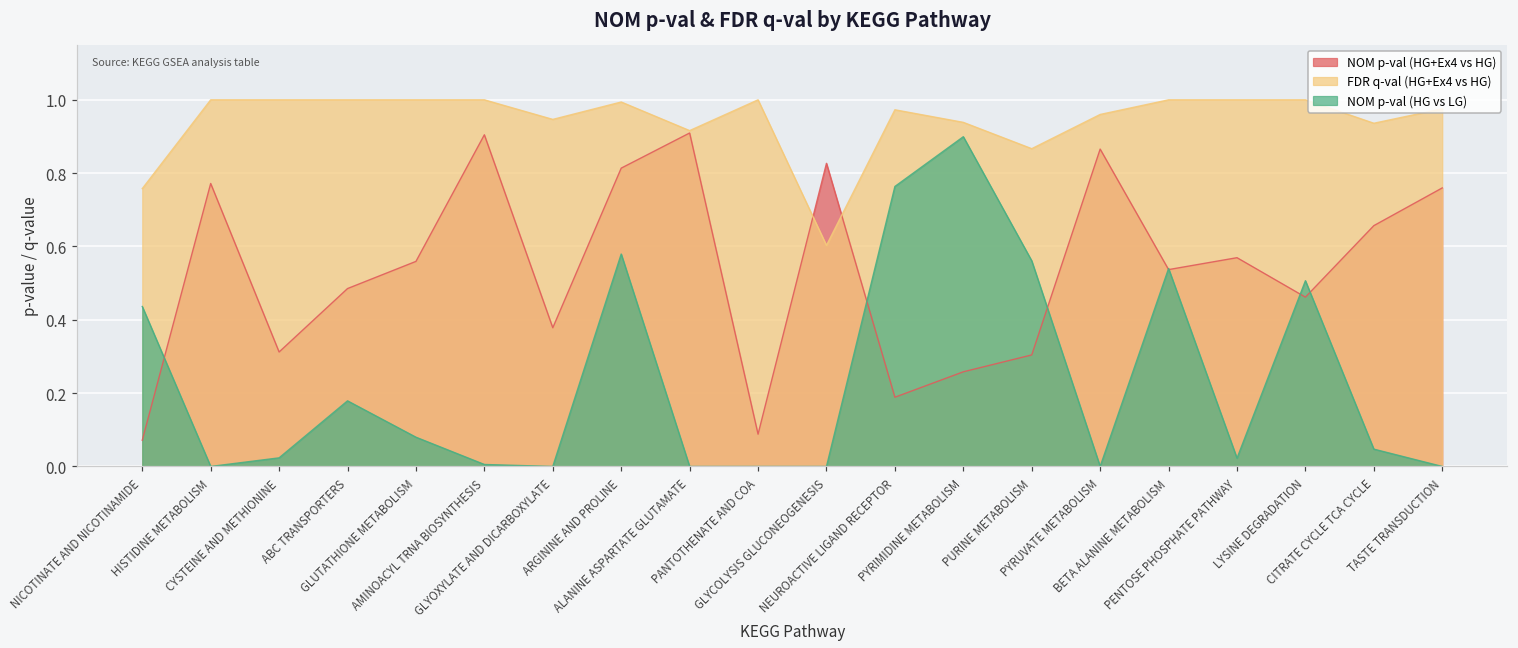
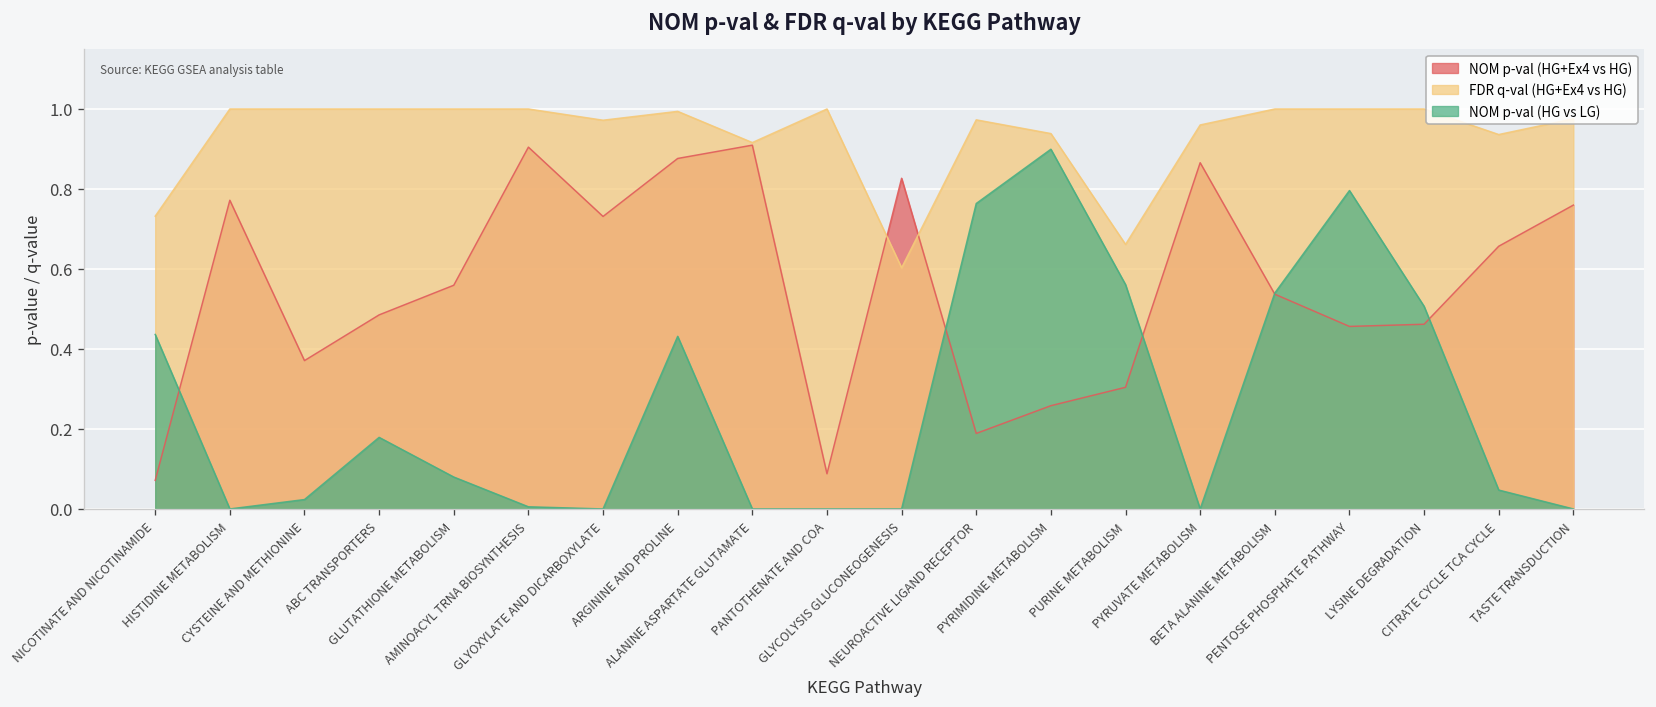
  {
    "NOM p-val (HG+Ex4 vs HG)": {
      "NICOTINATE AND NICOTINAMIDE": 0.07,
      "HISTIDINE METABOLISM": 0.77,
-     "CYSTEINE AND METHIONINE": 0.31,
+     "CYSTEINE AND METHIONINE": 0.37,
      "ABC TRANSPORTERS": 0.49,
      "GLUTATHIONE METABOLISM": 0.56,
      "AMINOACYL TRNA BIOSYNTHESIS": 0.90,
-     "GLYOXYLATE AND DICARBOXYLATE": 0.38,
-     "ARGININE AND PROLINE": 0.81,
+     "GLYOXYLATE AND DICARBOXYLATE": 0.73,
+     "ARGININE AND PROLINE": 0.88,
      "PANTOTHENATE AND COA": 0.09,
      "GLYCOLYSIS GLUCONEOGENESIS": 0.83,
      "NEUROACTIVE LIGAND RECEPTOR": 0.19,
      "PYRIMIDINE METABOLISM": 0.26,
      "PURINE METABOLISM": 0.30,
      "PYRUVATE METABOLISM": 0.87,
-     "PENTOSE PHOSPHATE PATHWAY": 0.57,
+     "PENTOSE PHOSPHATE PATHWAY": 0.46,
      "LYSINE DEGRADATION": 0.46,
      "CITRATE CYCLE TCA CYCLE": 0.66,
      "TASTE TRANSDUCTION": 0.76
    },
    "FDR q-val (HG+Ex4 vs HG)": {
-     "NICOTINATE AND NICOTINAMIDE": 0.76,
+     "NICOTINATE AND NICOTINAMIDE": 0.73,
      "HISTIDINE METABOLISM": 1.00,
      "CYSTEINE AND METHIONINE": 1.00,
      "ABC TRANSPORTERS": 1.00,
      "GLUTATHIONE METABOLISM": 1.00,
      "AMINOACYL TRNA BIOSYNTHESIS": 1.00,
-     "GLYOXYLATE AND DICARBOXYLATE": 0.95,
+     "GLYOXYLATE AND DICARBOXYLATE": 0.97,
      "ARGININE AND PROLINE": 0.99,
      "PANTOTHENATE AND COA": 1.00,
      "GLYCOLYSIS GLUCONEOGENESIS": 0.60,
      "NEUROACTIVE LIGAND RECEPTOR": 0.97,
      "PYRIMIDINE METABOLISM": 0.94,
-     "PURINE METABOLISM": 0.87,
+     "PURINE METABOLISM": 0.66,
      "PYRUVATE METABOLISM": 0.96,
      "BETA ALANINE METABOLISM": 1.00,
      "PENTOSE PHOSPHATE PATHWAY": 1.00,
      "LYSINE DEGRADATION": 1.00,
      "CITRATE CYCLE TCA CYCLE": 0.94
    },
    "NOM p-val (HG vs LG)": {
      "NICOTINATE AND NICOTINAMIDE": 0.44,
      "HISTIDINE METABOLISM": 0.00,
      "CYSTEINE AND METHIONINE": 0.02,
      "ABC TRANSPORTERS": 0.18,
      "GLUTATHIONE METABOLISM": 0.08,
      "AMINOACYL TRNA BIOSYNTHESIS": 0.01,
      "GLYOXYLATE AND DICARBOXYLATE": 0.00,
-     "ARGININE AND PROLINE": 0.58,
+     "ARGININE AND PROLINE": 0.43,
      "ALANINE ASPARTATE GLUTAMATE": 0.00,
      "PANTOTHENATE AND COA": 0.00,
      "GLYCOLYSIS GLUCONEOGENESIS": 0.00,
      "NEUROACTIVE LIGAND RECEPTOR": 0.76,
      "PYRIMIDINE METABOLISM": 0.90,
      "PURINE METABOLISM": 0.56,
      "PYRUVATE METABOLISM": 0.00,
-     "PENTOSE PHOSPHATE PATHWAY": 0.02,
+     "PENTOSE PHOSPHATE PATHWAY": 0.80,
      "LYSINE DEGRADATION": 0.51,
      "CITRATE CYCLE TCA CYCLE": 0.05,
      "TASTE TRANSDUCTION": 0.00
    }
  }
